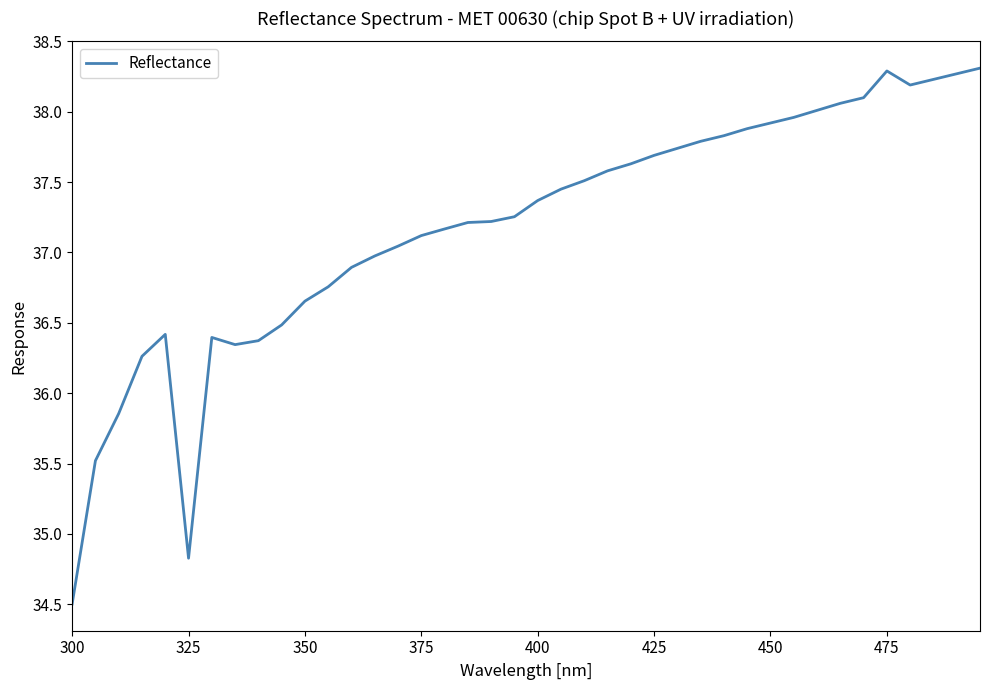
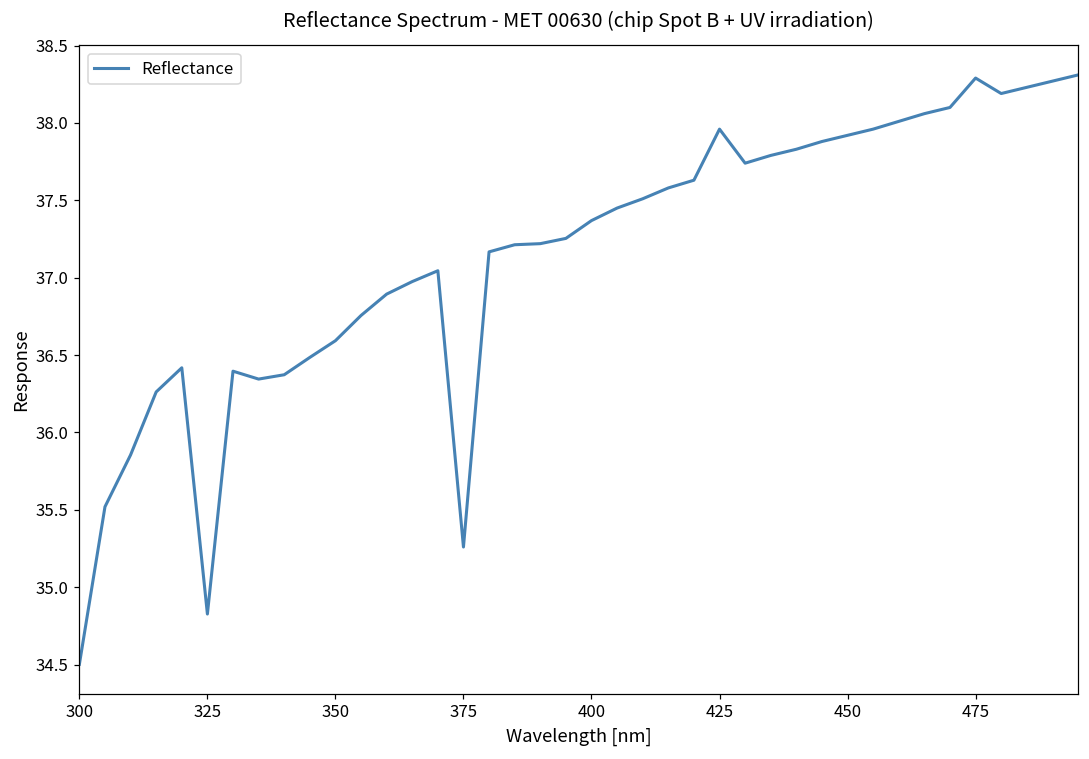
  {
    "300": 34.50,
    "325": 34.83,
-   "350": 36.65,
-   "375": 37.12,
+   "350": 36.59,
+   "375": 35.26,
    "400": 37.37,
-   "425": 37.69,
+   "425": 37.96,
    "450": 37.92,
    "475": 38.29
  }
